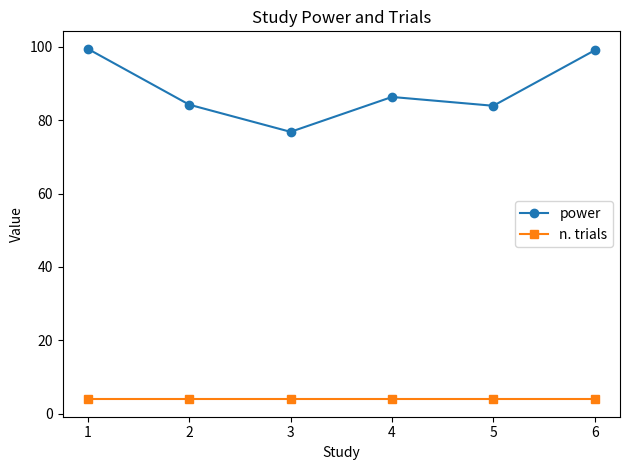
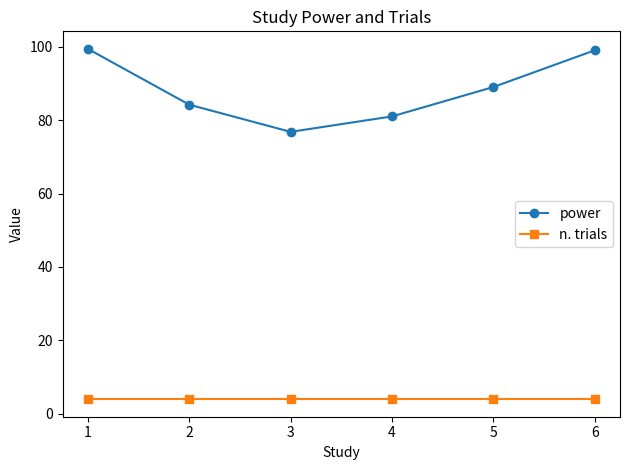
  {
    "power": {
      "1": 99,
      "2": 84,
      "3": 77,
-     "4": 86,
-     "5": 84,
+     "4": 81,
+     "5": 89,
      "6": 99
    },
    "n. trials": {
      "1": 4,
      "2": 4,
      "3": 4,
      "4": 4,
      "5": 4,
      "6": 4
    }
  }
